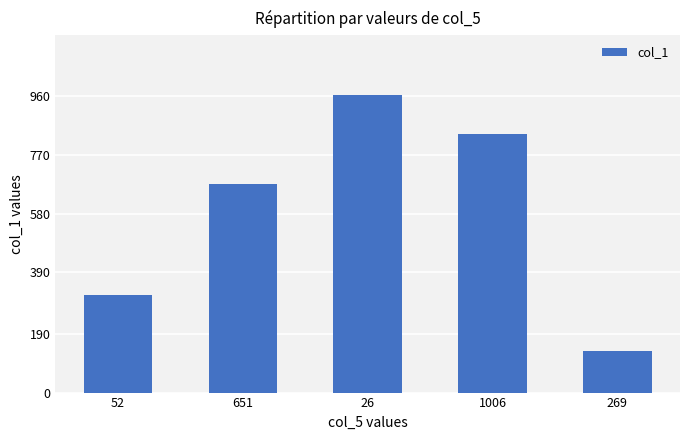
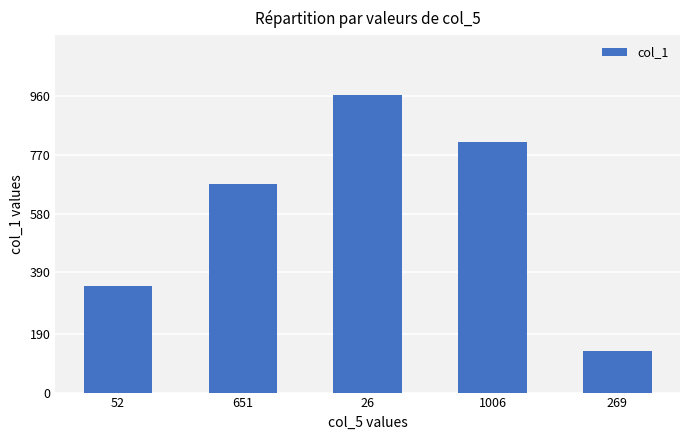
  {
-   "52": 320,
+   "52": 350,
    "651": 680,
    "26": 970,
-   "1006": 840,
+   "1006": 810,
    "269": 140
  }
